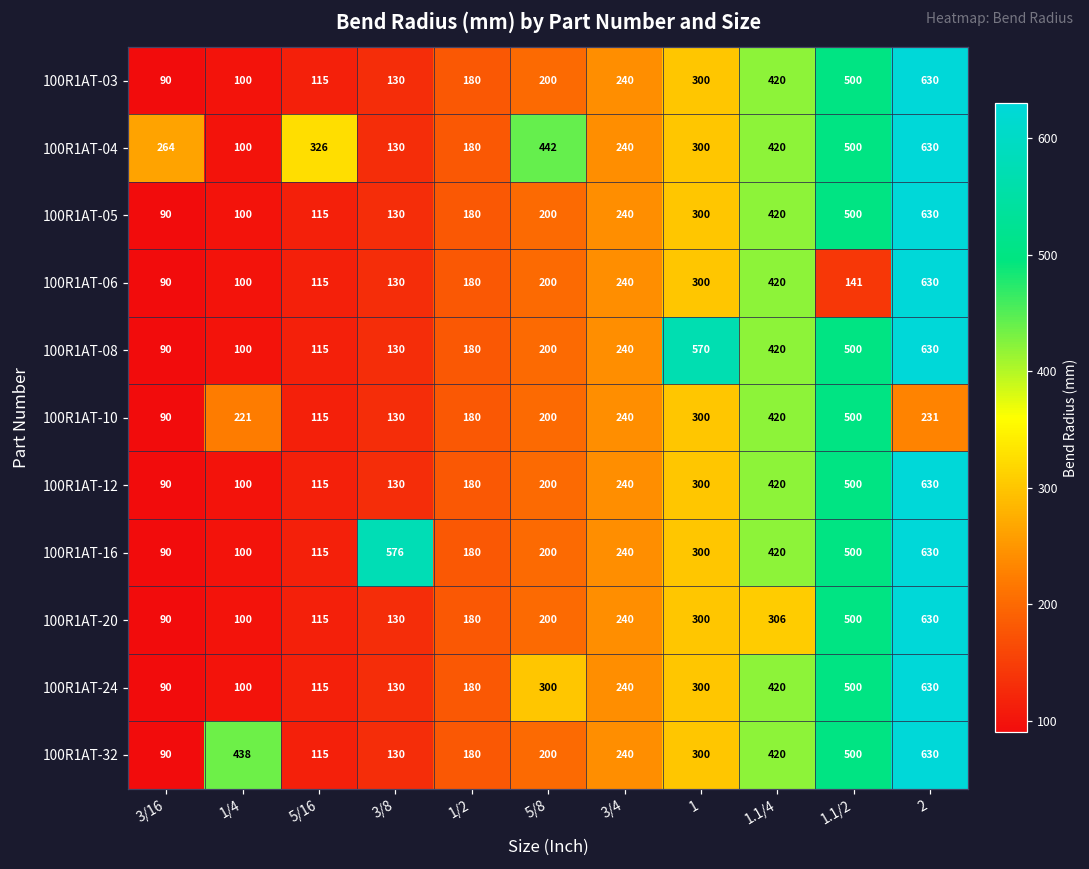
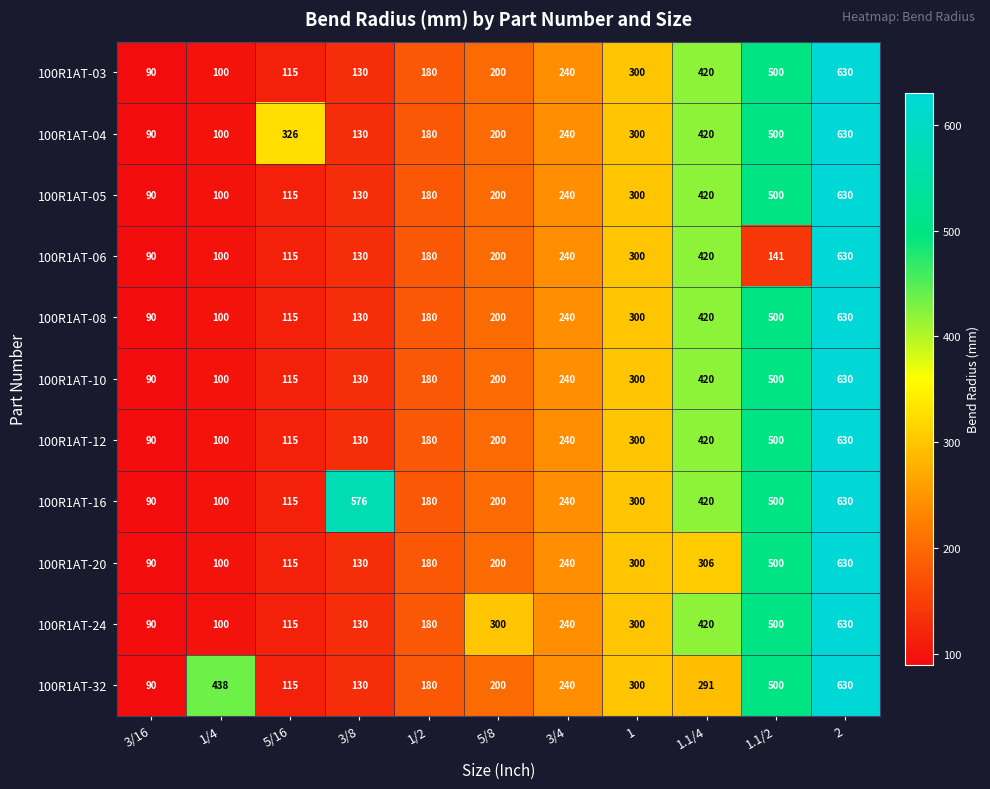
  {
    "100R1AT-03": {
      "3/16": 90,
      "1/4": 100,
      "5/16": 115,
      "3/8": 130,
      "1/2": 180,
      "5/8": 200,
      "3/4": 240,
      "1": 300,
      "1.1/4": 420,
      "1.1/2": 500,
      "2": 630
    },
    "100R1AT-04": {
-     "3/16": 264,
+     "3/16": 90,
      "1/4": 100,
      "5/16": 326,
      "3/8": 130,
      "1/2": 180,
-     "5/8": 442,
+     "5/8": 200,
      "3/4": 240,
      "1": 300,
      "1.1/4": 420,
      "1.1/2": 500,
      "2": 630
    },
    "100R1AT-05": {
      "3/16": 90,
      "1/4": 100,
      "5/16": 115,
      "3/8": 130,
      "1/2": 180,
      "5/8": 200,
      "3/4": 240,
      "1": 300,
      "1.1/4": 420,
      "1.1/2": 500,
      "2": 630
    },
    "100R1AT-06": {
      "3/16": 90,
      "1/4": 100,
      "5/16": 115,
      "3/8": 130,
      "1/2": 180,
      "5/8": 200,
      "3/4": 240,
      "1": 300,
      "1.1/4": 420,
      "1.1/2": 141,
      "2": 630
    },
    "100R1AT-08": {
      "3/16": 90,
      "1/4": 100,
      "5/16": 115,
      "3/8": 130,
      "1/2": 180,
      "5/8": 200,
      "3/4": 240,
-     "1": 570,
+     "1": 300,
      "1.1/4": 420,
      "1.1/2": 500,
      "2": 630
    },
    "100R1AT-10": {
      "3/16": 90,
-     "1/4": 221,
+     "1/4": 100,
      "5/16": 115,
      "3/8": 130,
      "1/2": 180,
      "5/8": 200,
      "3/4": 240,
      "1": 300,
      "1.1/4": 420,
      "1.1/2": 500,
-     "2": 231
+     "2": 630
    },
    "100R1AT-12": {
      "3/16": 90,
      "1/4": 100,
      "5/16": 115,
      "3/8": 130,
      "1/2": 180,
      "5/8": 200,
      "3/4": 240,
      "1": 300,
      "1.1/4": 420,
      "1.1/2": 500,
      "2": 630
    },
    "100R1AT-16": {
      "3/16": 90,
      "1/4": 100,
      "5/16": 115,
      "3/8": 576,
      "1/2": 180,
      "5/8": 200,
      "3/4": 240,
      "1": 300,
      "1.1/4": 420,
      "1.1/2": 500,
      "2": 630
    },
    "100R1AT-20": {
      "3/16": 90,
      "1/4": 100,
      "5/16": 115,
      "3/8": 130,
      "1/2": 180,
      "5/8": 200,
      "3/4": 240,
      "1": 300,
      "1.1/4": 306,
      "1.1/2": 500,
      "2": 630
    },
    "100R1AT-24": {
      "3/16": 90,
      "1/4": 100,
      "5/16": 115,
      "3/8": 130,
      "1/2": 180,
      "5/8": 300,
      "3/4": 240,
      "1": 300,
      "1.1/4": 420,
      "1.1/2": 500,
      "2": 630
    },
    "100R1AT-32": {
      "3/16": 90,
      "1/4": 438,
      "5/16": 115,
      "3/8": 130,
      "1/2": 180,
      "5/8": 200,
      "3/4": 240,
      "1": 300,
-     "1.1/4": 420,
+     "1.1/4": 291,
      "1.1/2": 500,
      "2": 630
    }
  }
